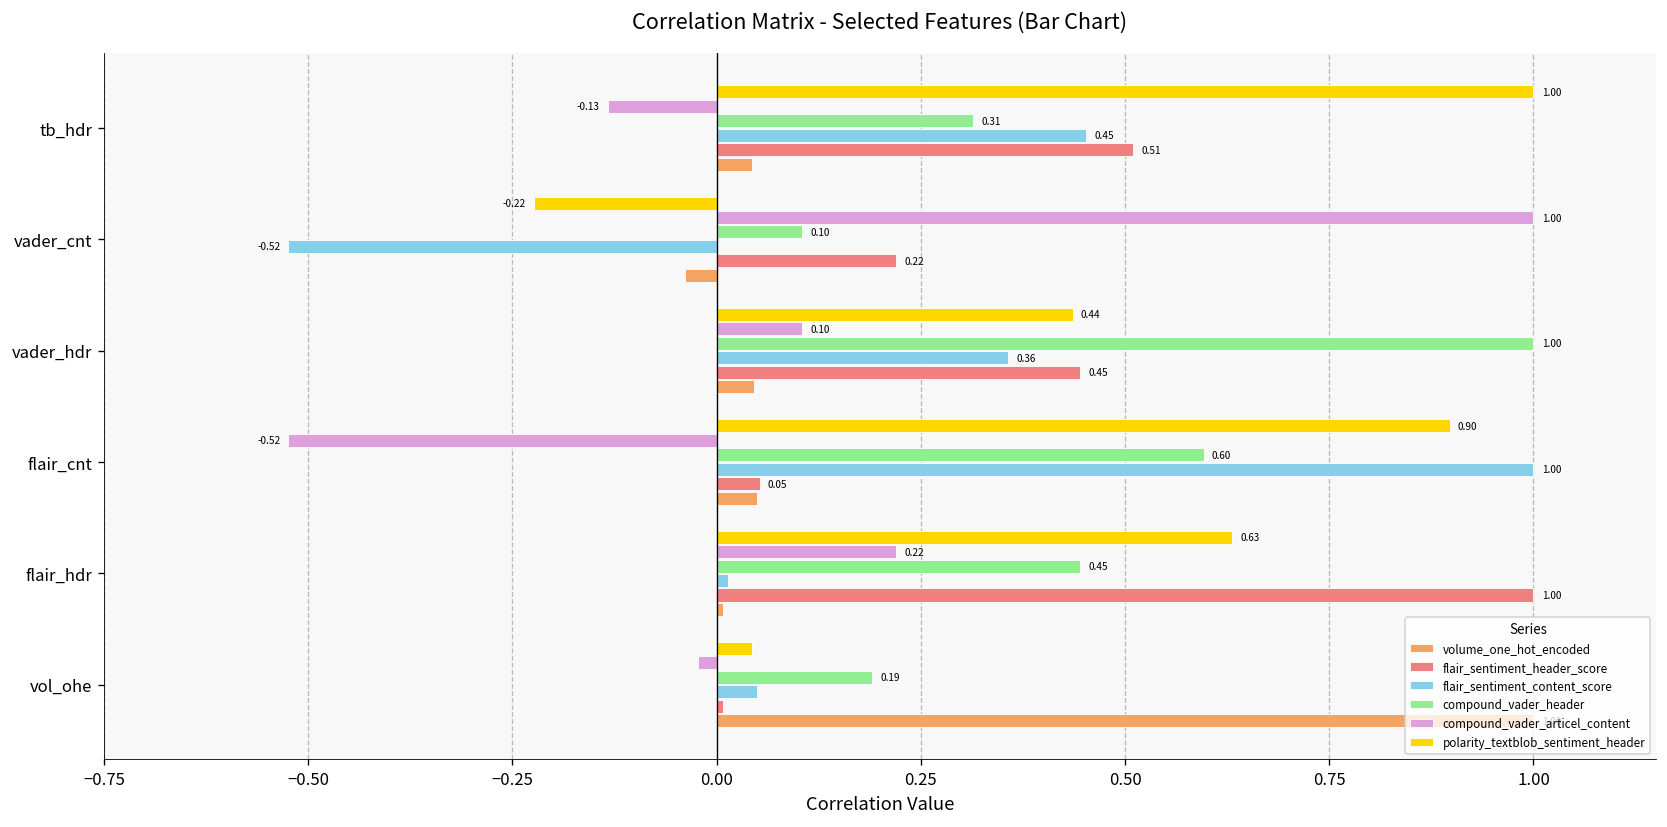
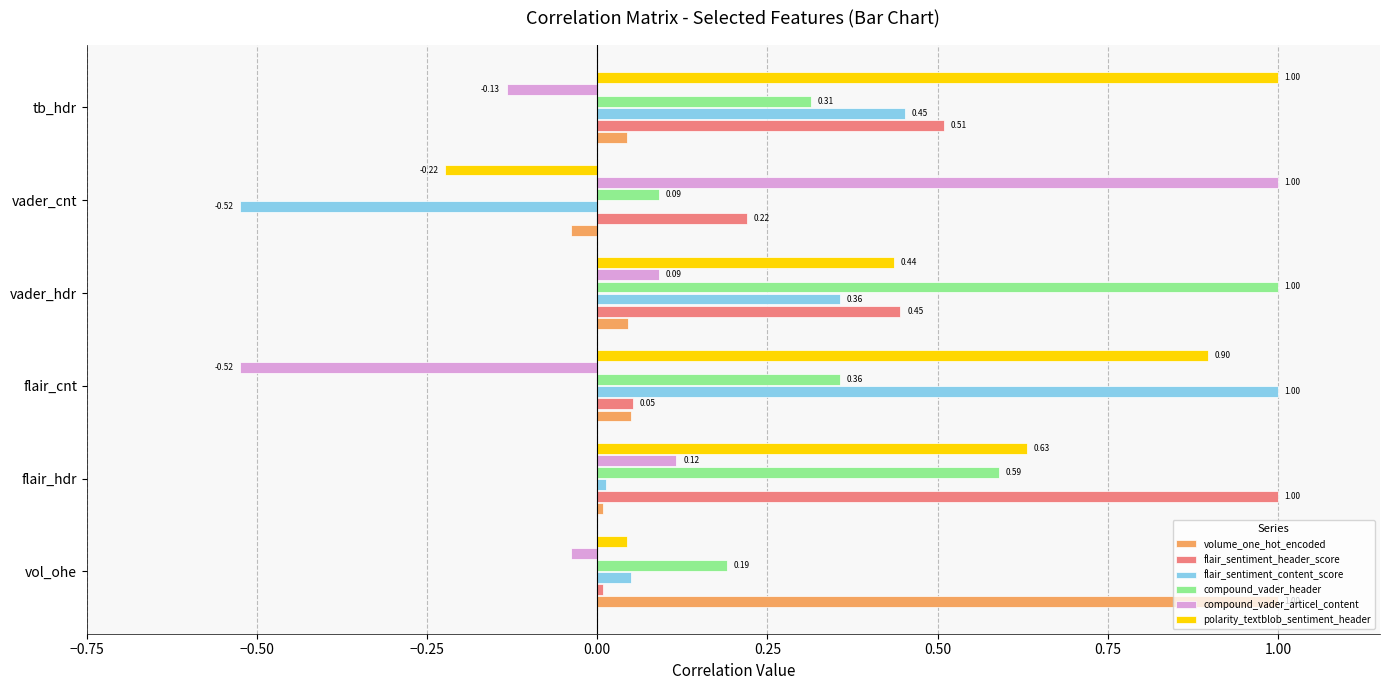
  {
    "flair_sentiment_content_score": {
      "tb_hdr": 0.45,
      "vader_cnt": -0.52,
      "vader_hdr": 0.36,
      "flair_cnt": 1.00
    },
    "compound_vader_header": {
      "tb_hdr": 0.31,
-     "vader_cnt": 0.10,
+     "vader_cnt": 0.09,
      "vader_hdr": 1.00,
-     "flair_cnt": 0.60,
-     "flair_hdr": 0.45,
+     "flair_cnt": 0.36,
+     "flair_hdr": 0.59,
      "vol_ohe": 0.19
    },
    "compound_vader_articel_content": {
      "tb_hdr": -0.13,
      "vader_cnt": 1.00,
-     "vader_hdr": 0.10,
+     "vader_hdr": 0.09,
      "flair_cnt": -0.52,
-     "flair_hdr": 0.22,
-     "vol_ohe": -0.02
+     "flair_hdr": 0.12,
+     "vol_ohe": -0.04
    },
    "polarity_textblob_sentiment_header": {
      "tb_hdr": 1.00,
      "vader_cnt": -0.22,
      "vader_hdr": 0.44,
      "flair_cnt": 0.90,
      "flair_hdr": 0.63
    }
  }
